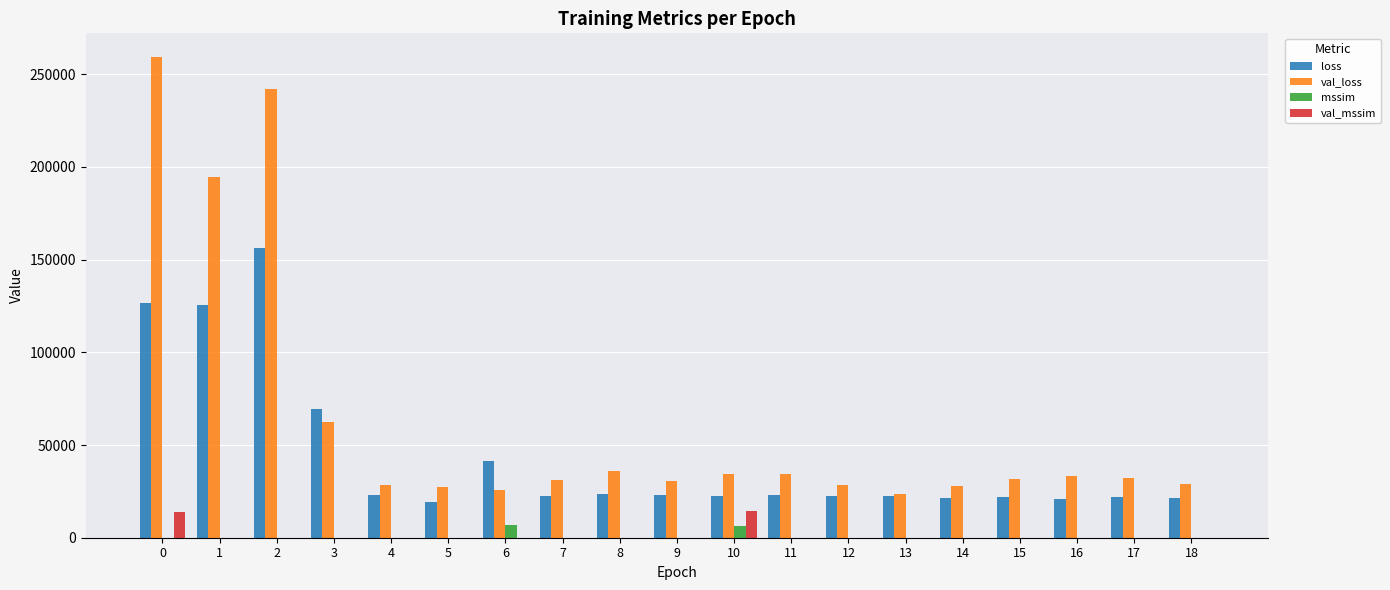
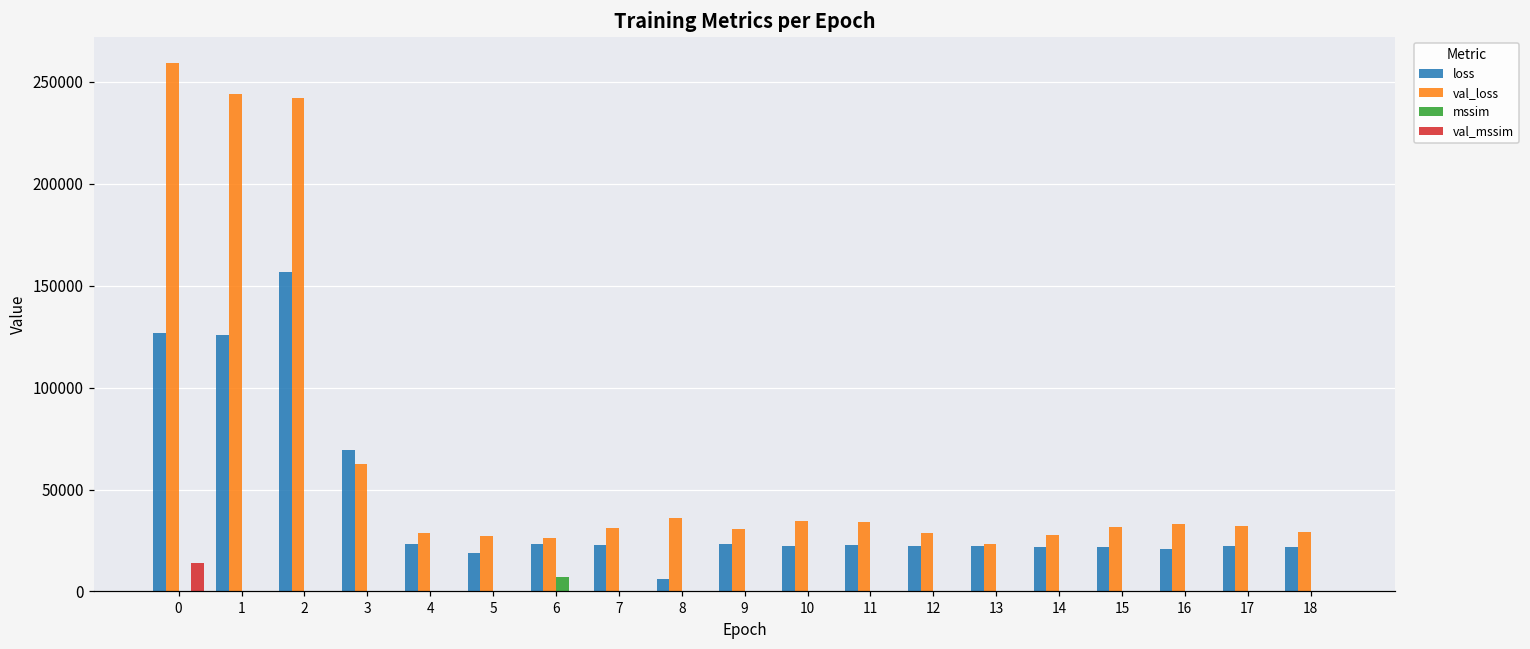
  {
    "loss": {
      "0": 127000,
      "1": 126000,
      "2": 156000,
      "3": 69000,
      "4": 23000,
      "5": 19000,
-     "6": 41000,
+     "6": 23000,
      "7": 23000,
-     "8": 24000,
+     "8": 6000,
      "9": 23000,
      "10": 22000,
      "11": 23000,
      "12": 22000,
      "13": 23000,
      "14": 22000,
      "15": 22000,
      "16": 21000,
      "17": 22000,
      "18": 22000
    },
    "val_loss": {
      "0": 259000,
-     "1": 195000,
+     "1": 244000,
      "2": 242000,
      "3": 63000,
      "4": 29000,
      "5": 27000,
      "6": 26000,
      "7": 31000,
      "8": 36000,
      "9": 31000,
      "10": 35000,
      "11": 34000,
      "12": 29000,
      "13": 24000,
      "14": 28000,
      "15": 32000,
      "16": 33000,
      "17": 32000,
      "18": 29000
    },
    "mssim": {
      "6": 7000,
-     "10": 6000
+     "10": 0
    },
    "val_mssim": {
      "0": 14000,
-     "10": 14000
+     "10": 0
    }
  }
